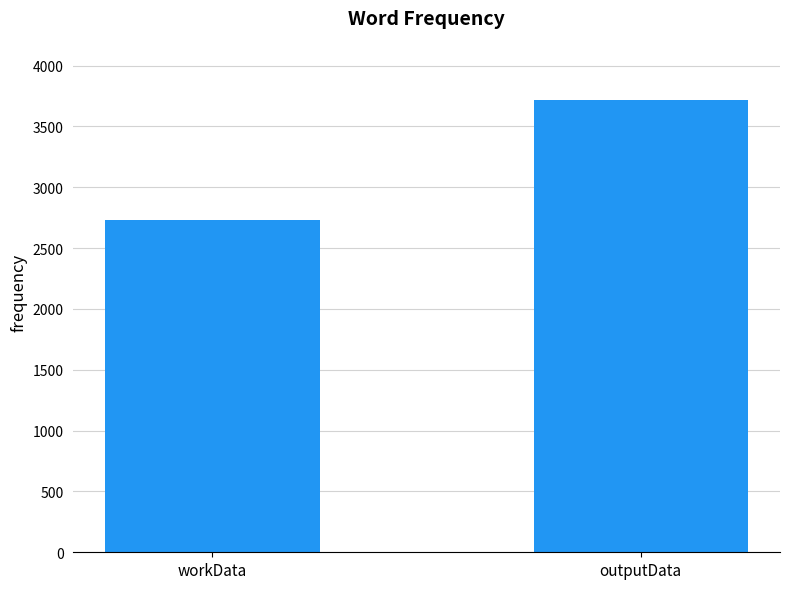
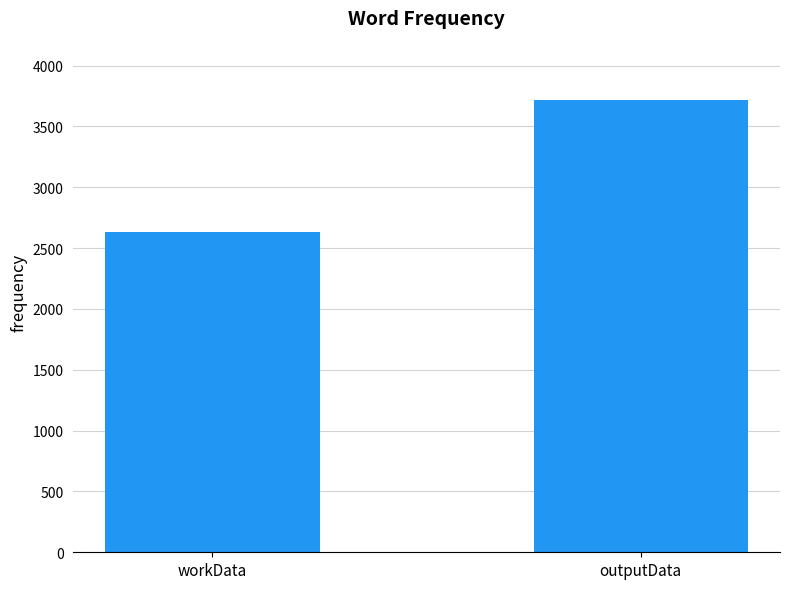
  {
-   "workData": 2740,
+   "workData": 2640,
    "outputData": 3720
  }
